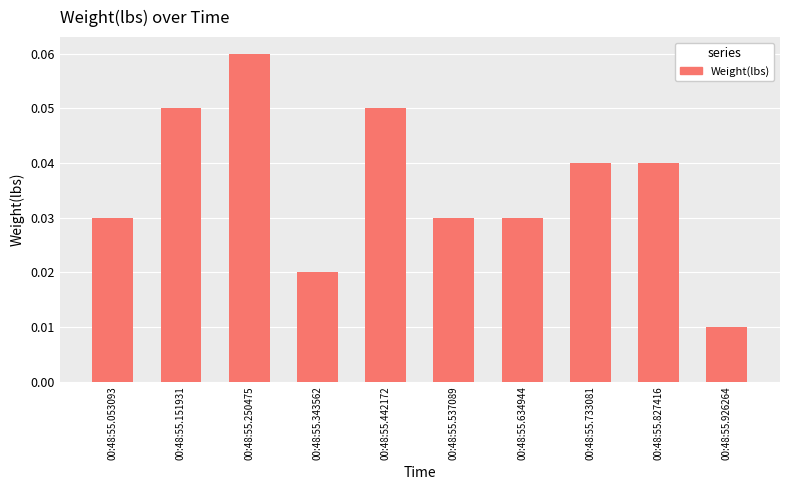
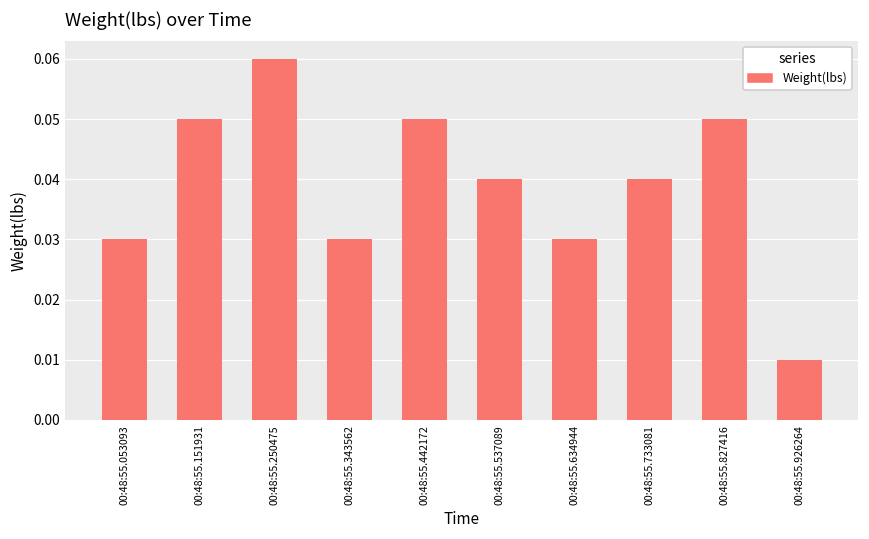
  {
    "00:48:55.053093": 0.03,
    "00:48:55.151931": 0.05,
    "00:48:55.250475": 0.06,
-   "00:48:55.343562": 0.02,
+   "00:48:55.343562": 0.03,
    "00:48:55.442172": 0.05,
-   "00:48:55.537089": 0.03,
+   "00:48:55.537089": 0.04,
    "00:48:55.634944": 0.03,
    "00:48:55.733081": 0.04,
-   "00:48:55.827416": 0.04,
+   "00:48:55.827416": 0.05,
    "00:48:55.926264": 0.01
  }
